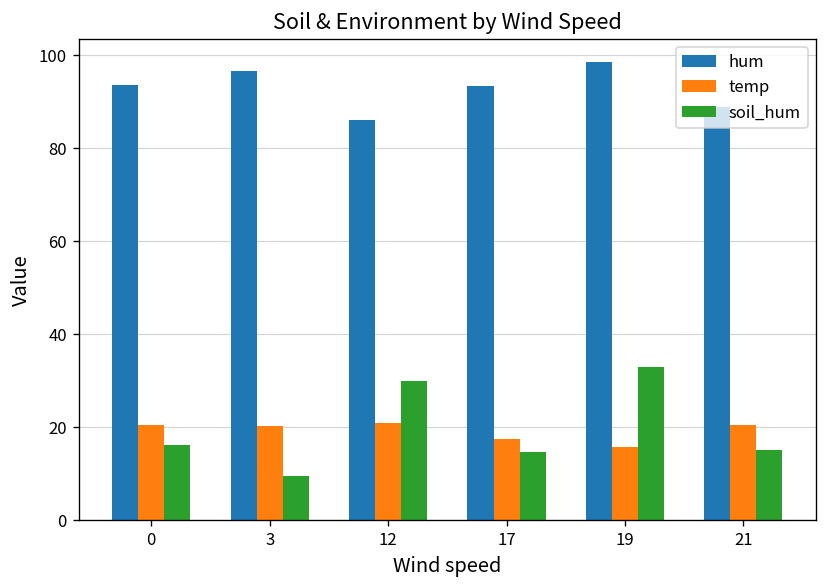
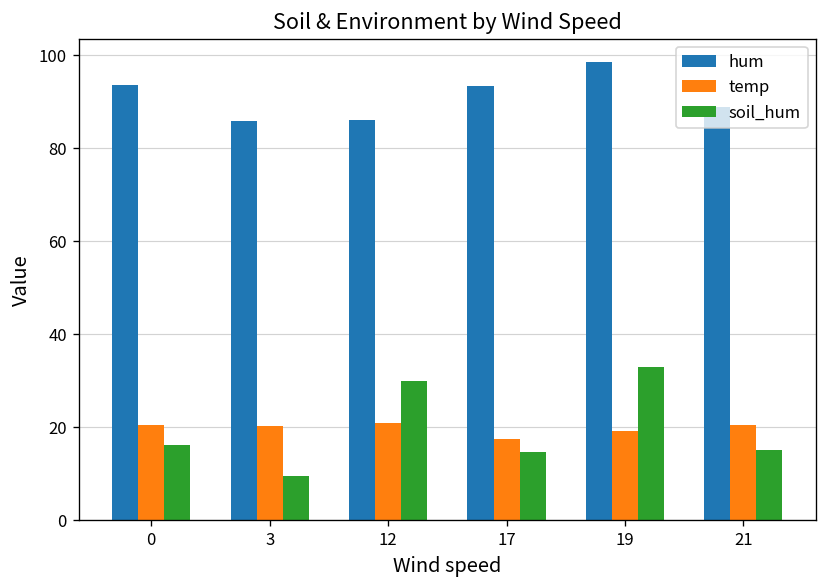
  {
    "hum": {
      "0": 94,
-     "3": 97,
+     "3": 86,
      "12": 86,
      "17": 93,
      "19": 99
    },
    "temp": {
      "0": 21,
      "3": 20,
      "12": 21,
      "17": 18,
-     "19": 16,
+     "19": 19,
      "21": 21
    },
    "soil_hum": {
      "0": 16,
      "3": 10,
      "12": 30,
      "17": 15,
      "19": 33,
      "21": 15
    }
  }
